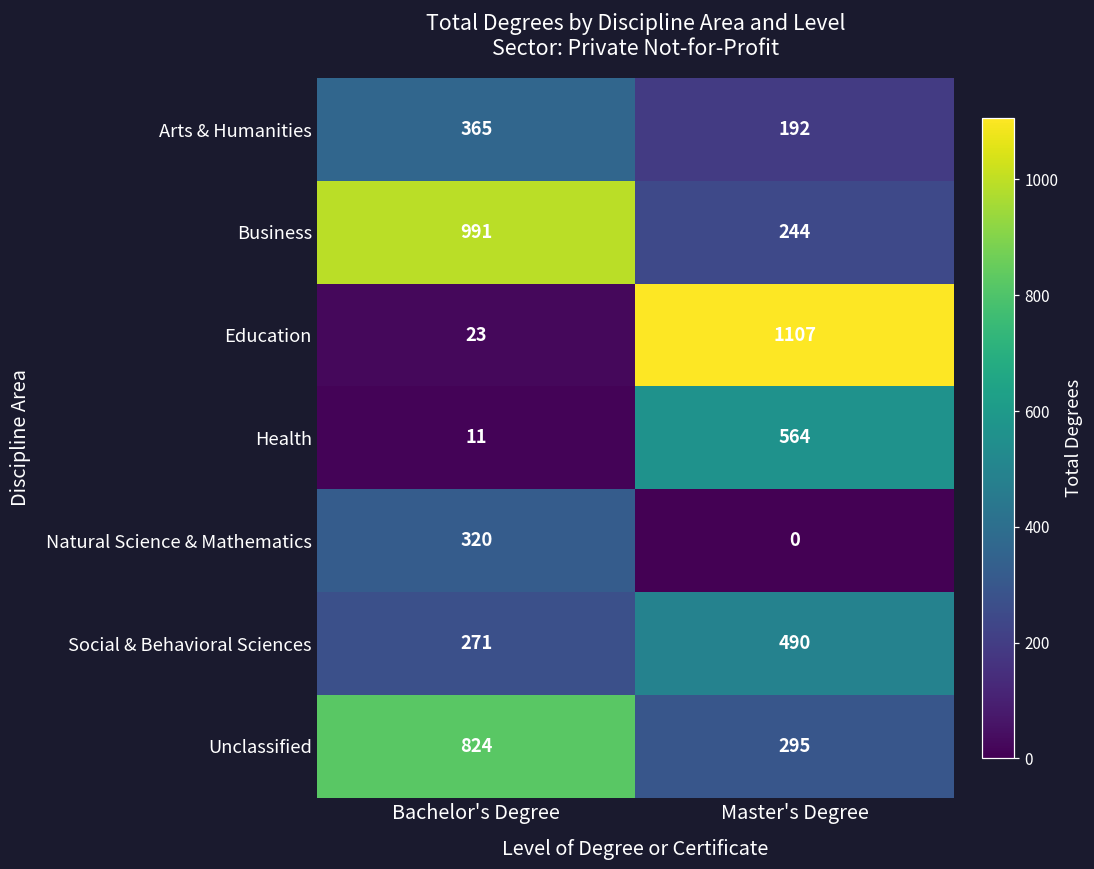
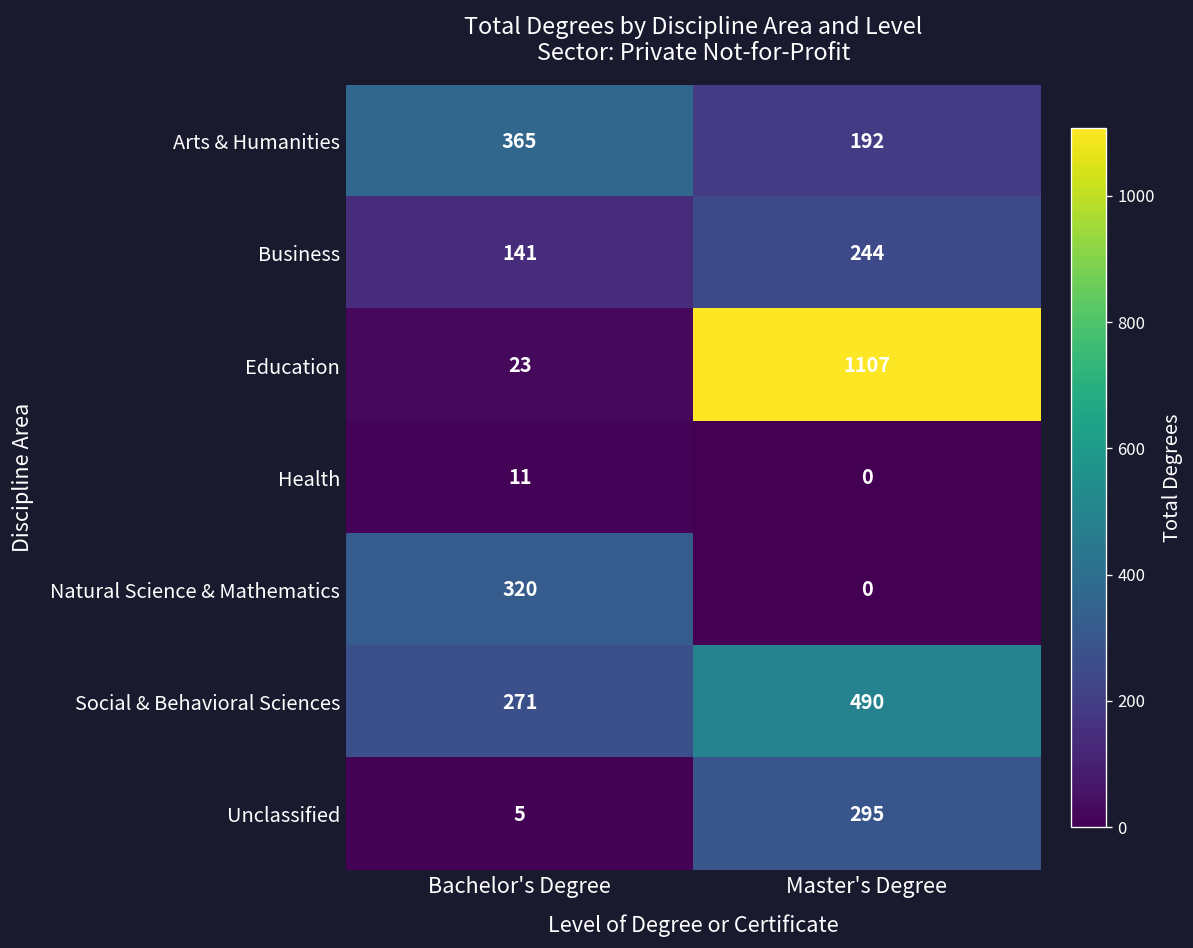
  {
    "Arts & Humanities": {
      "Bachelor's Degree": 365,
      "Master's Degree": 192
    },
    "Business": {
-     "Bachelor's Degree": 991,
+     "Bachelor's Degree": 141,
      "Master's Degree": 244
    },
    "Education": {
      "Bachelor's Degree": 23,
      "Master's Degree": 1107
    },
    "Health": {
      "Bachelor's Degree": 11,
-     "Master's Degree": 564
+     "Master's Degree": 0
    },
    "Natural Science & Mathematics": {
      "Bachelor's Degree": 320,
      "Master's Degree": 0
    },
    "Social & Behavioral Sciences": {
      "Bachelor's Degree": 271,
      "Master's Degree": 490
    },
    "Unclassified": {
-     "Bachelor's Degree": 824,
+     "Bachelor's Degree": 5,
      "Master's Degree": 295
    }
  }
